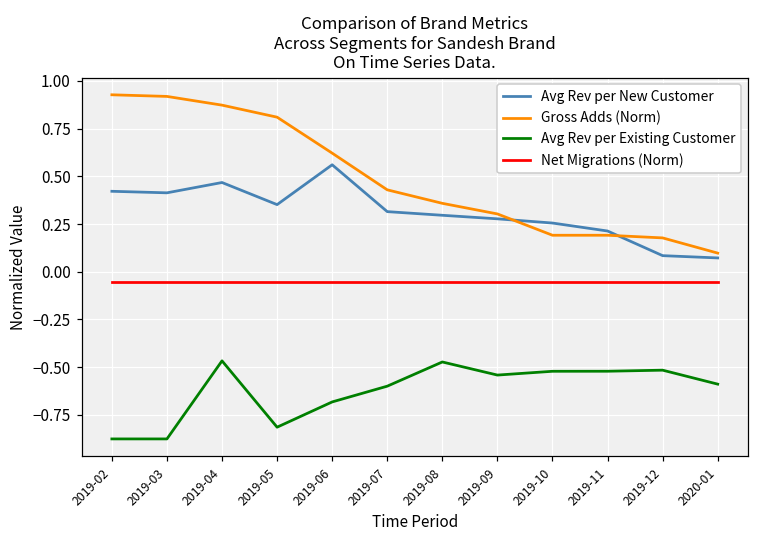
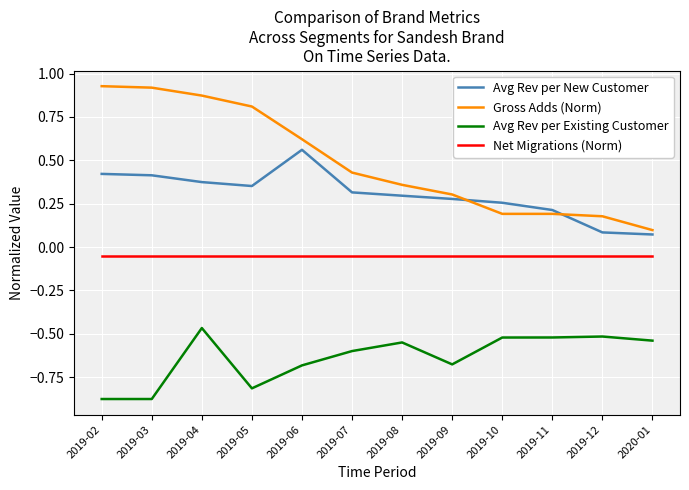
  {
    "Avg Rev per New Customer": {
      "2019-02": 0.42,
      "2019-03": 0.41,
-     "2019-04": 0.47,
+     "2019-04": 0.37,
      "2019-05": 0.35,
      "2019-06": 0.56,
      "2019-07": 0.32,
      "2019-08": 0.30,
      "2019-09": 0.28,
      "2019-10": 0.26,
      "2019-11": 0.21,
      "2019-12": 0.08,
      "2020-01": 0.07
    },
    "Gross Adds (Norm)": {
      "2019-02": 0.93,
      "2019-03": 0.92,
      "2019-04": 0.87,
      "2019-05": 0.81,
      "2019-06": 0.62,
      "2019-07": 0.43,
      "2019-08": 0.36,
      "2019-09": 0.30,
      "2019-10": 0.19,
      "2019-11": 0.19,
      "2019-12": 0.18,
      "2020-01": 0.10
    },
    "Avg Rev per Existing Customer": {
      "2019-02": -0.88,
      "2019-03": -0.88,
      "2019-04": -0.47,
      "2019-05": -0.81,
      "2019-06": -0.68,
      "2019-07": -0.60,
-     "2019-08": -0.47,
-     "2019-09": -0.54,
+     "2019-08": -0.55,
+     "2019-09": -0.68,
      "2019-10": -0.52,
      "2019-11": -0.52,
      "2019-12": -0.52,
-     "2020-01": -0.59
+     "2020-01": -0.54
    },
    "Net Migrations (Norm)": {
      "2019-02": -0.05,
      "2019-03": -0.05,
      "2019-04": -0.05,
      "2019-05": -0.05,
      "2019-06": -0.05,
      "2019-07": -0.05,
      "2019-08": -0.05,
      "2019-09": -0.05,
      "2019-10": -0.05,
      "2019-11": -0.05,
      "2019-12": -0.05,
      "2020-01": -0.05
    }
  }
